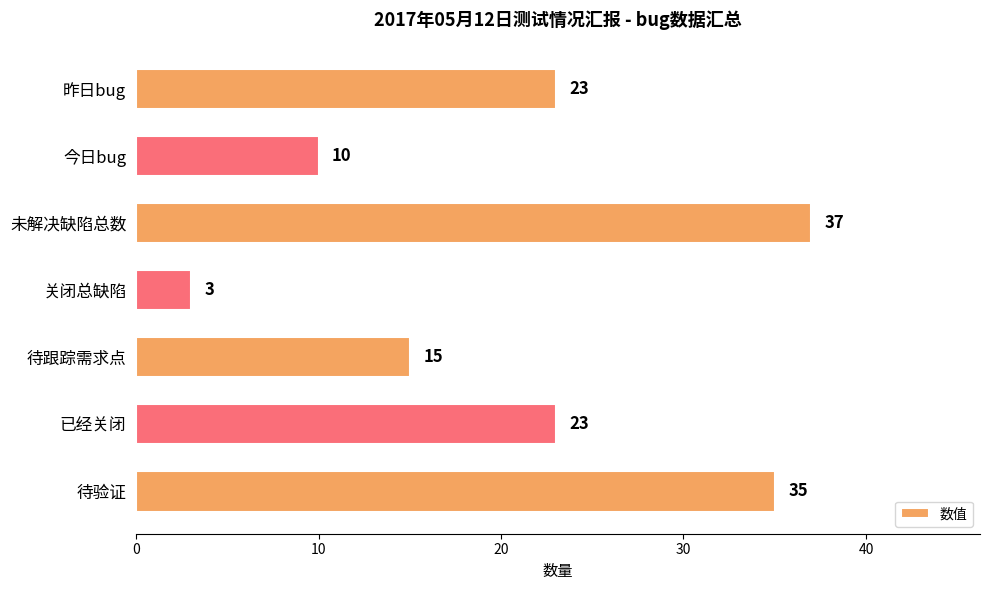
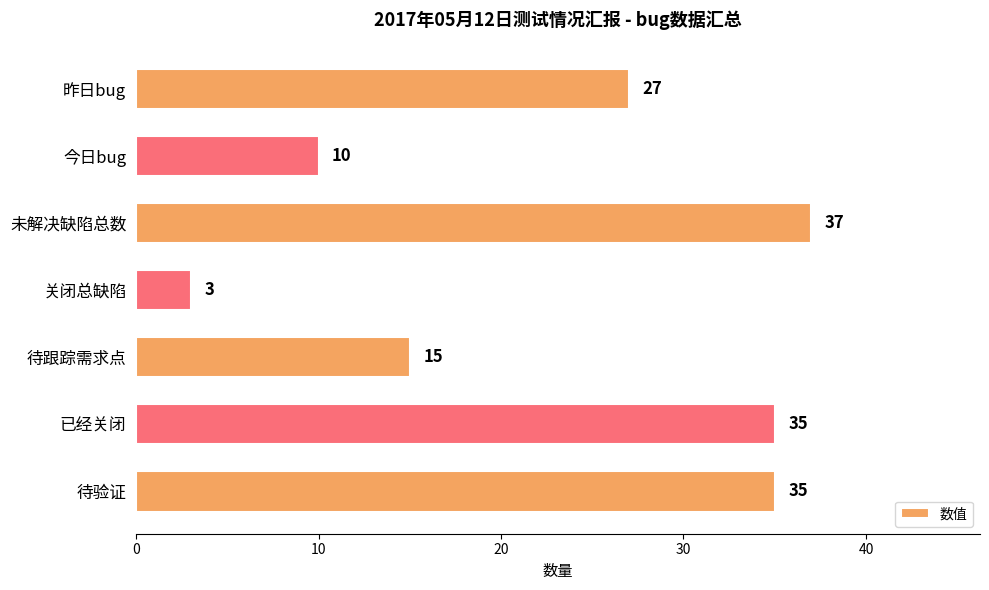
  {
-   "昨日bug": 23,
+   "昨日bug": 27,
    "今日bug": 10,
    "未解决缺陷总数": 37,
    "关闭总缺陷": 3,
    "待跟踪需求点": 15,
-   "已经关闭": 23,
+   "已经关闭": 35,
    "待验证": 35
  }
